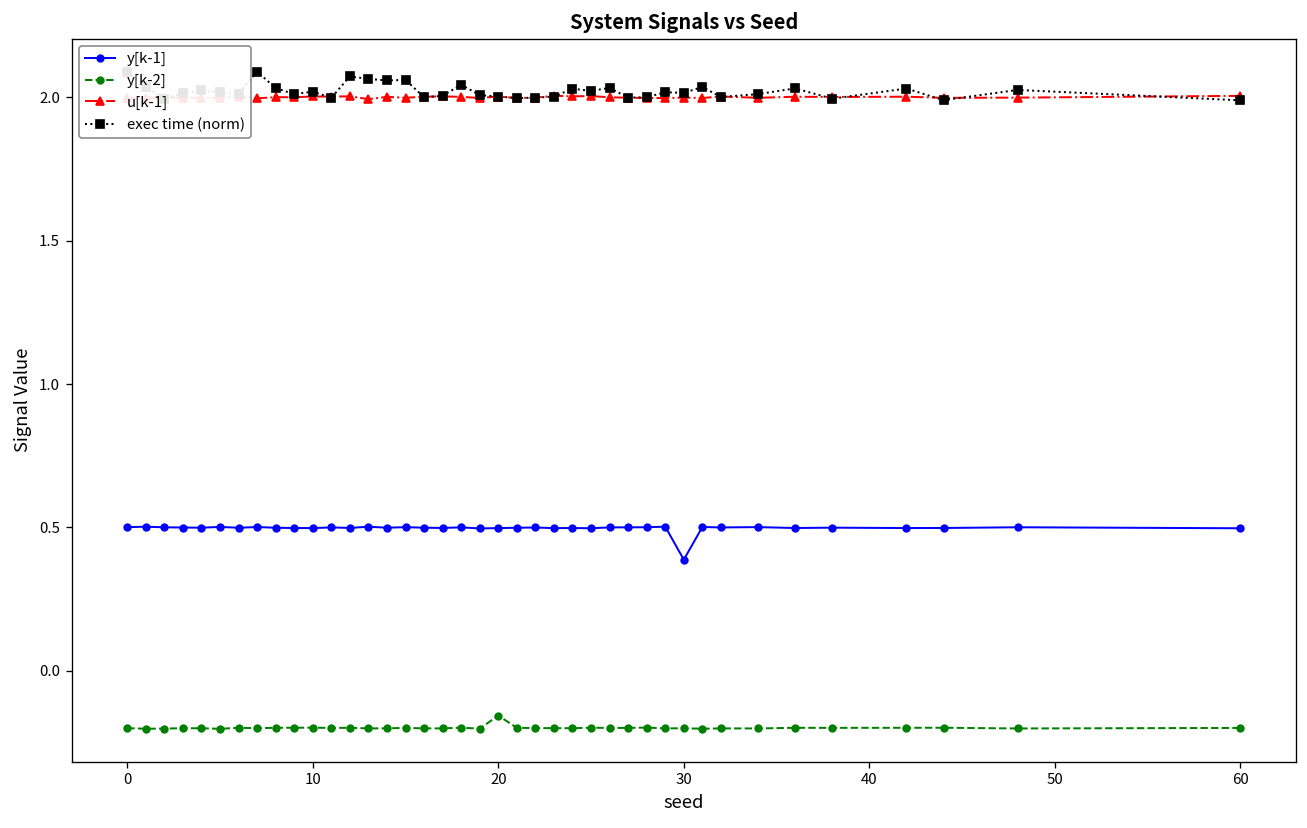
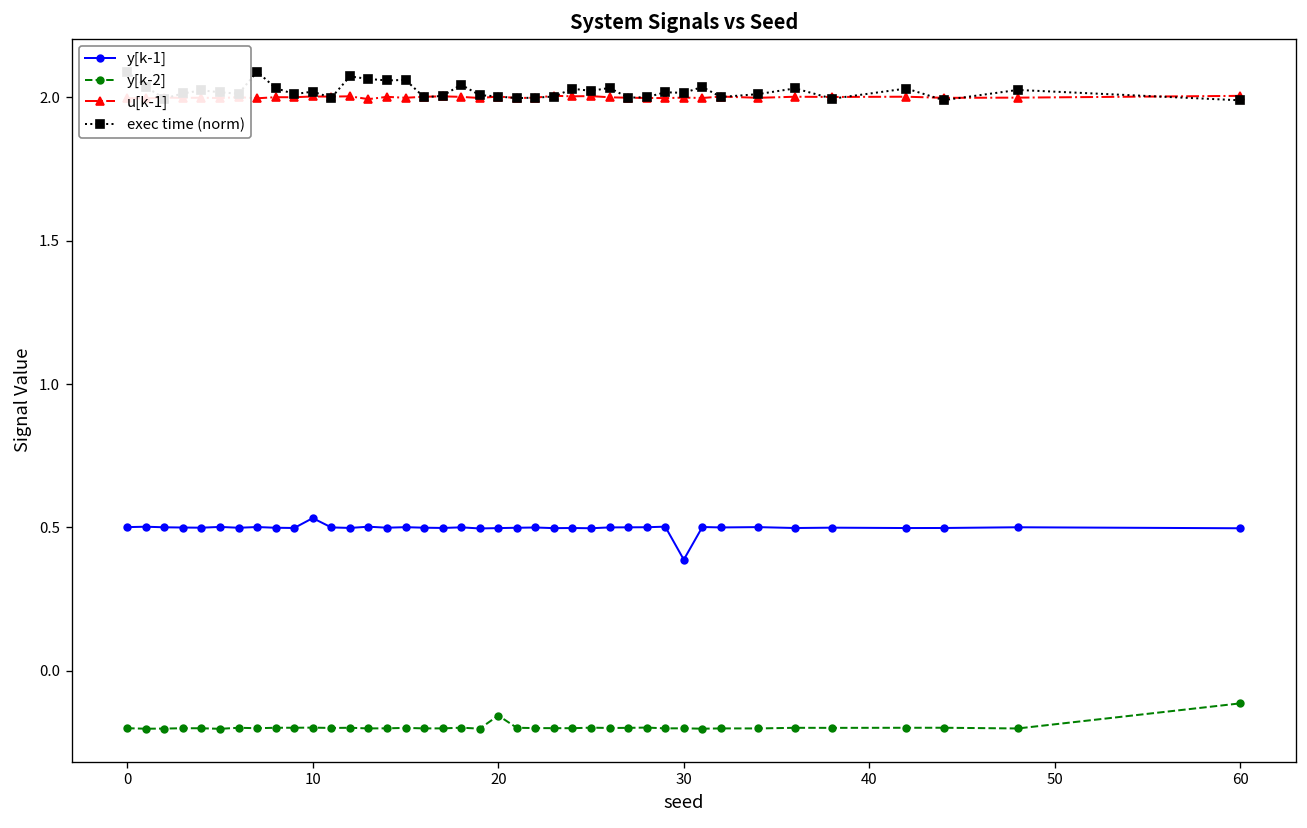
  {
    "y[k-1]": {
      "0": 0.50,
-     "10": 0.50,
+     "10": 0.53,
      "20": 0.50,
      "30": 0.39,
      "60": 0.50
    },
    "y[k-2]": {
      "0": -0.20,
      "10": -0.20,
      "20": -0.16,
      "30": -0.20,
-     "60": -0.20
+     "60": -0.11
    },
    "u[k-1]": {
      "10": 2.00,
      "30": 2.00,
      "60": 2.01
    },
    "exec time (norm)": {
      "10": 2.02,
      "30": 2.02,
      "60": 1.99
    }
  }
